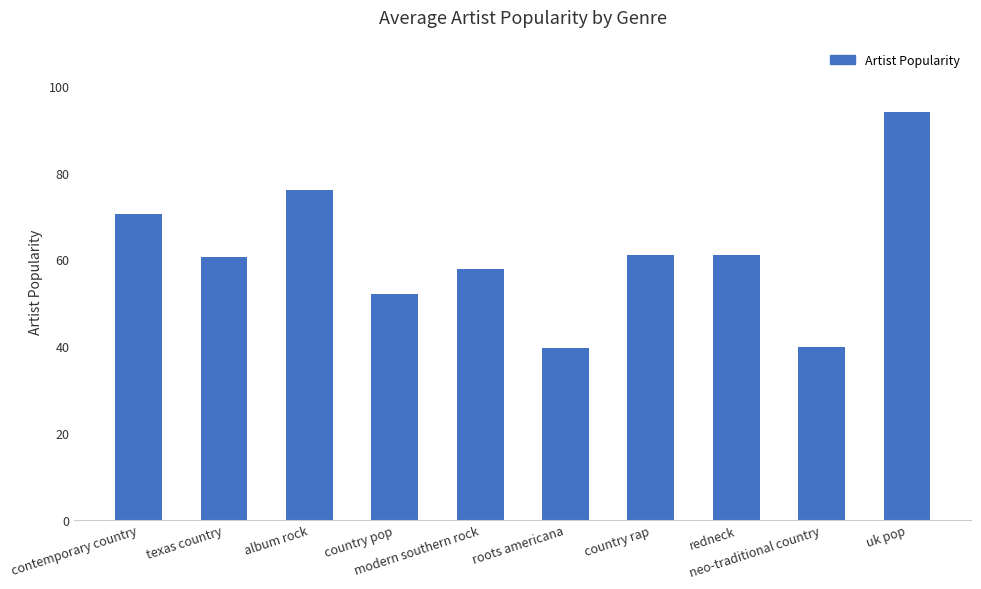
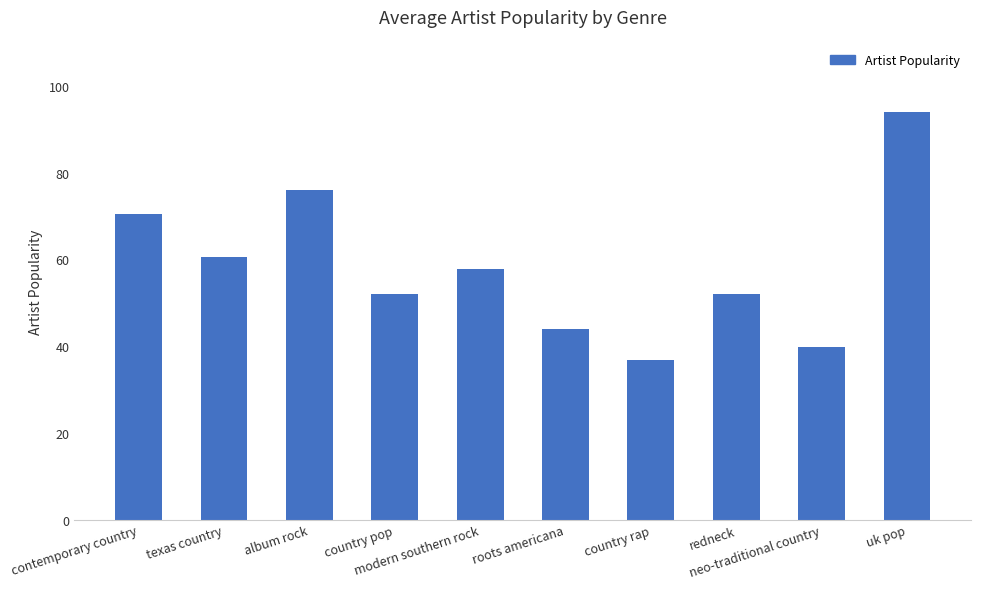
  {
    "contemporary country": 70,
    "texas country": 61,
    "album rock": 76,
    "country pop": 52,
    "modern southern rock": 58,
-   "roots americana": 40,
-   "country rap": 61,
-   "redneck": 61,
+   "roots americana": 44,
+   "country rap": 37,
+   "redneck": 52,
    "neo-traditional country": 40,
    "uk pop": 94
  }
